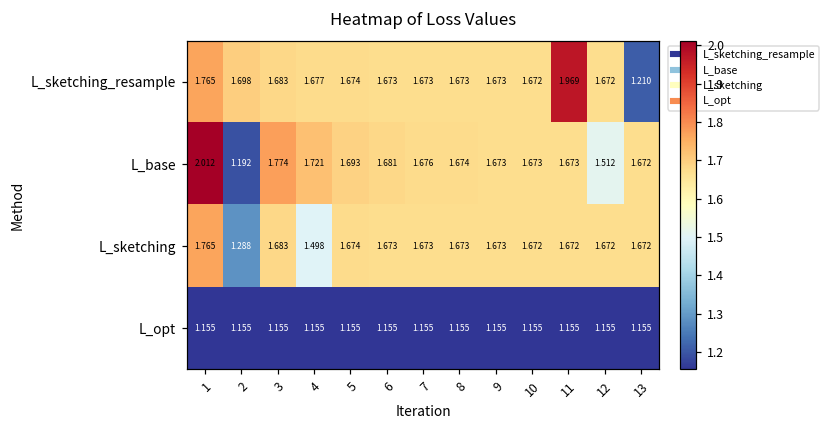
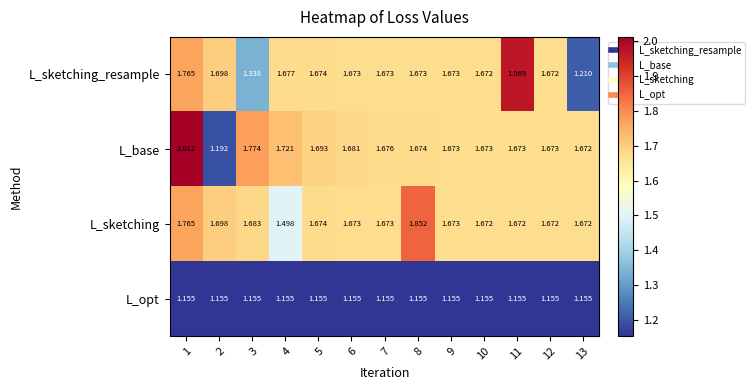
  {
    "L_sketching_resample": {
      "1": 1.765,
      "2": 1.698,
-     "3": 1.683,
+     "3": 1.338,
      "4": 1.677,
      "5": 1.674,
      "6": 1.673,
      "7": 1.673,
      "8": 1.673,
      "9": 1.673,
      "10": 1.672,
      "11": 1.969,
      "12": 1.672,
      "13": 1.210
    },
    "L_base": {
      "1": 2.012,
      "2": 1.192,
      "3": 1.774,
      "4": 1.721,
      "5": 1.693,
      "6": 1.681,
      "7": 1.676,
      "8": 1.674,
      "9": 1.673,
      "10": 1.673,
      "11": 1.673,
-     "12": 1.512,
+     "12": 1.673,
      "13": 1.672
    },
    "L_sketching": {
      "1": 1.765,
-     "2": 1.288,
+     "2": 1.698,
      "3": 1.683,
      "4": 1.498,
      "5": 1.674,
      "6": 1.673,
      "7": 1.673,
-     "8": 1.673,
+     "8": 1.852,
      "9": 1.673,
      "10": 1.672,
      "11": 1.672,
      "12": 1.672,
      "13": 1.672
    },
    "L_opt": {
      "1": 1.155,
      "2": 1.155,
      "3": 1.155,
      "4": 1.155,
      "5": 1.155,
      "6": 1.155,
      "7": 1.155,
      "8": 1.155,
      "9": 1.155,
      "10": 1.155,
      "11": 1.155,
      "12": 1.155,
      "13": 1.155
    }
  }
